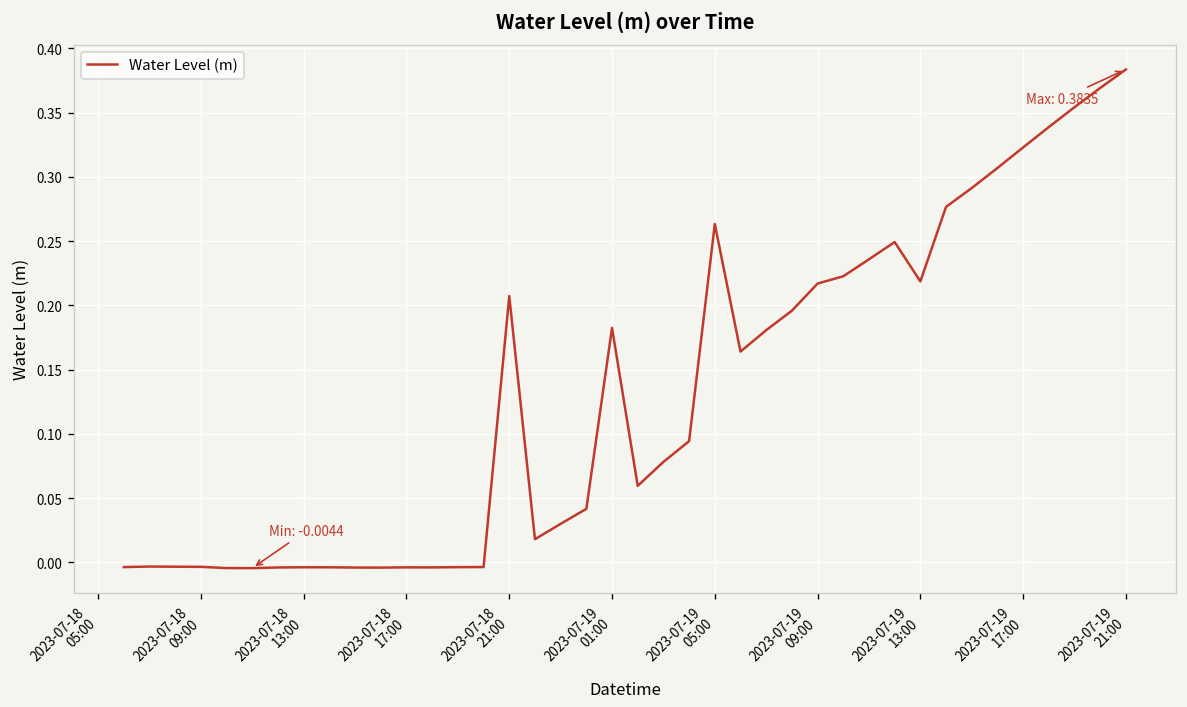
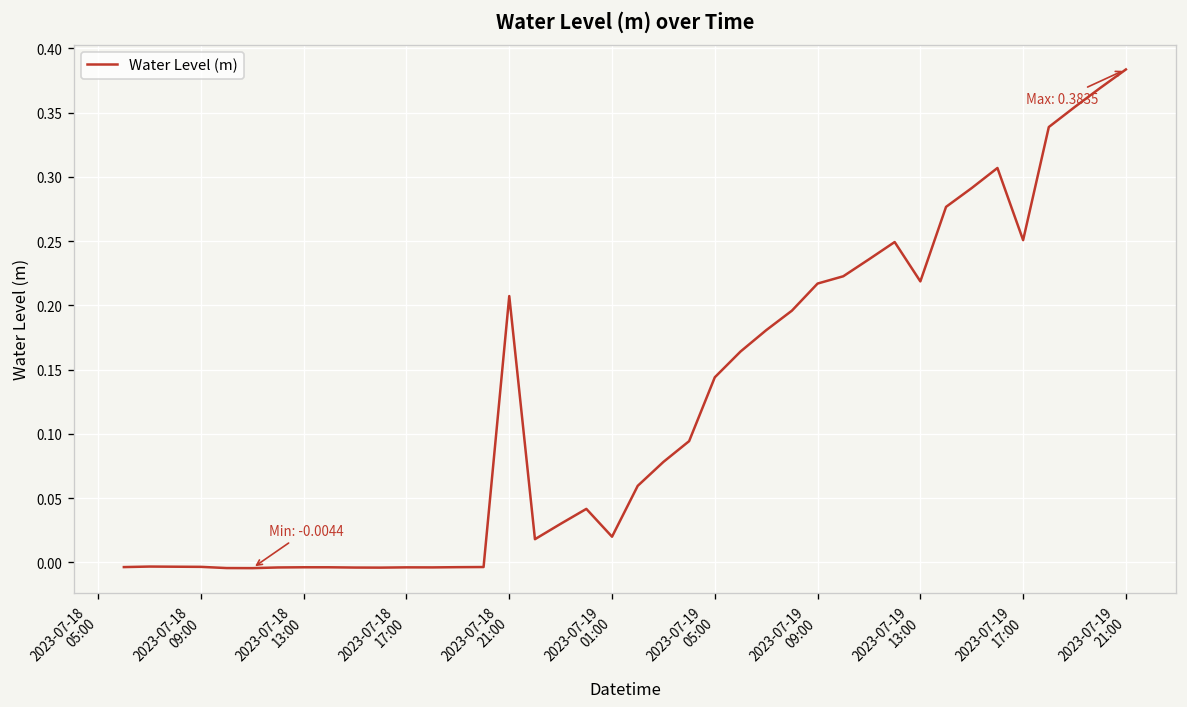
  {
    "2023-07-18 09:00": -0.003,
    "2023-07-18 17:00": -0.004,
    "2023-07-18 21:00": 0.207,
-   "2023-07-19 01:00": 0.182,
-   "2023-07-19 05:00": 0.263,
+   "2023-07-19 01:00": 0.020,
+   "2023-07-19 05:00": 0.144,
    "2023-07-19 09:00": 0.217,
    "2023-07-19 13:00": 0.219,
-   "2023-07-19 17:00": 0.323,
+   "2023-07-19 17:00": 0.251,
    "2023-07-19 21:00": 0.384
  }
